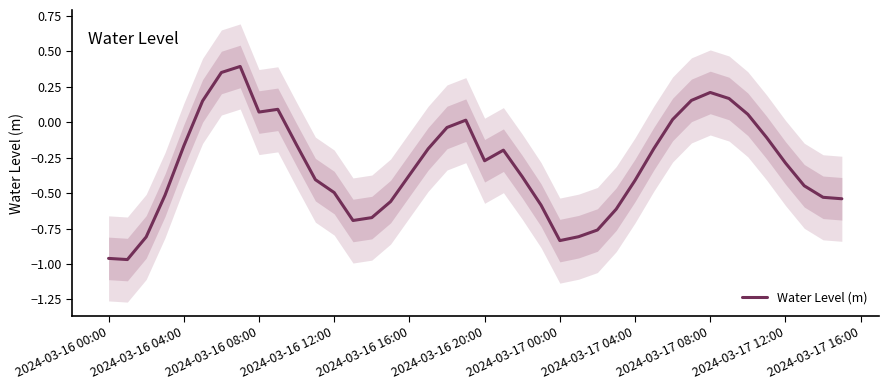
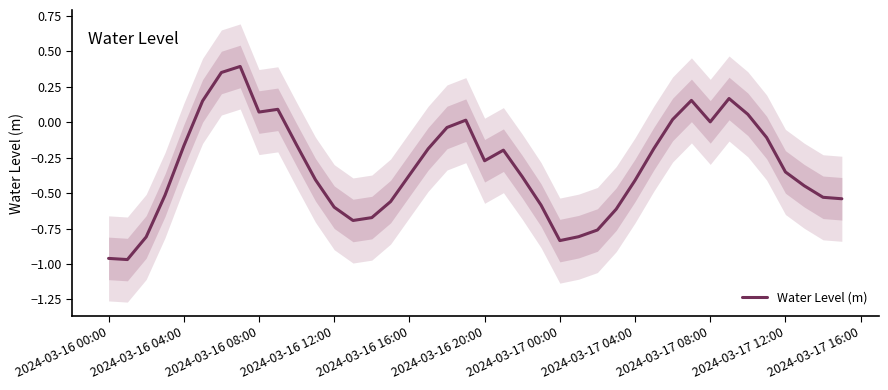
  {
    "Water Level (m)": {
      "2024-03-16 00:00": -0.96,
      "2024-03-16 04:00": -0.17,
      "2024-03-16 08:00": 0.07,
-     "2024-03-16 12:00": -0.50,
+     "2024-03-16 12:00": -0.60,
      "2024-03-16 16:00": -0.37,
      "2024-03-16 20:00": -0.27,
      "2024-03-17 00:00": -0.83,
      "2024-03-17 04:00": -0.41,
-     "2024-03-17 08:00": 0.21,
-     "2024-03-17 12:00": -0.29
+     "2024-03-17 08:00": 0.00,
+     "2024-03-17 12:00": -0.35
    }
  }
